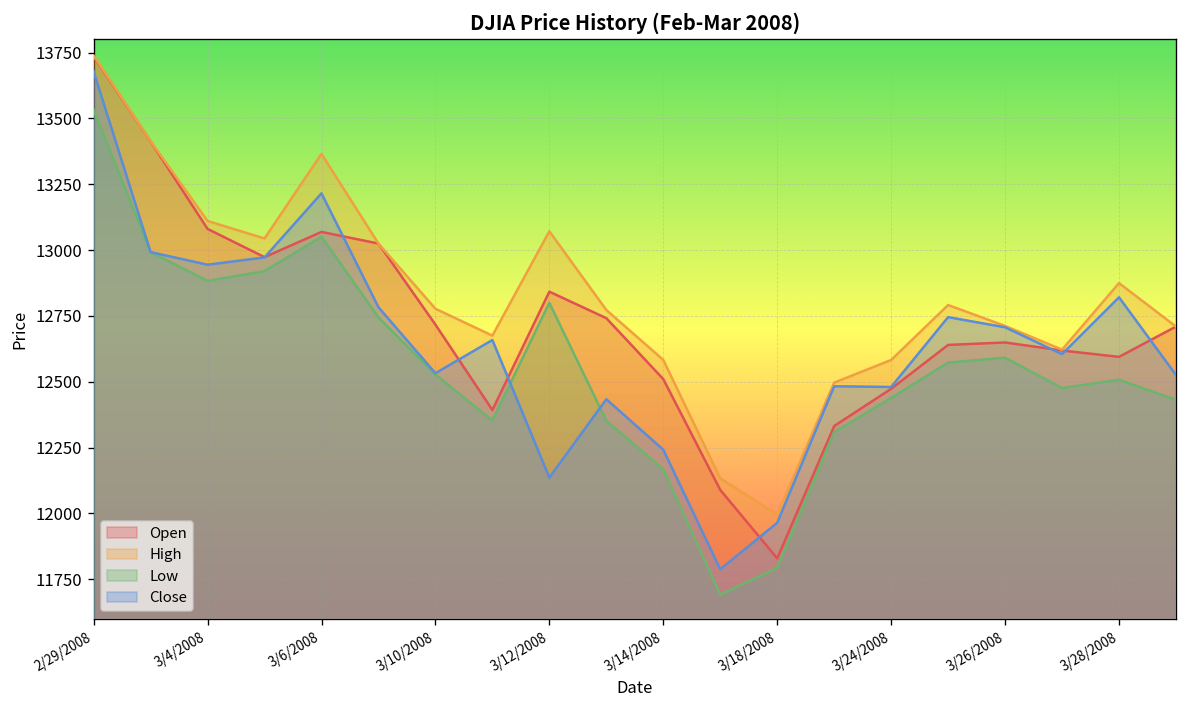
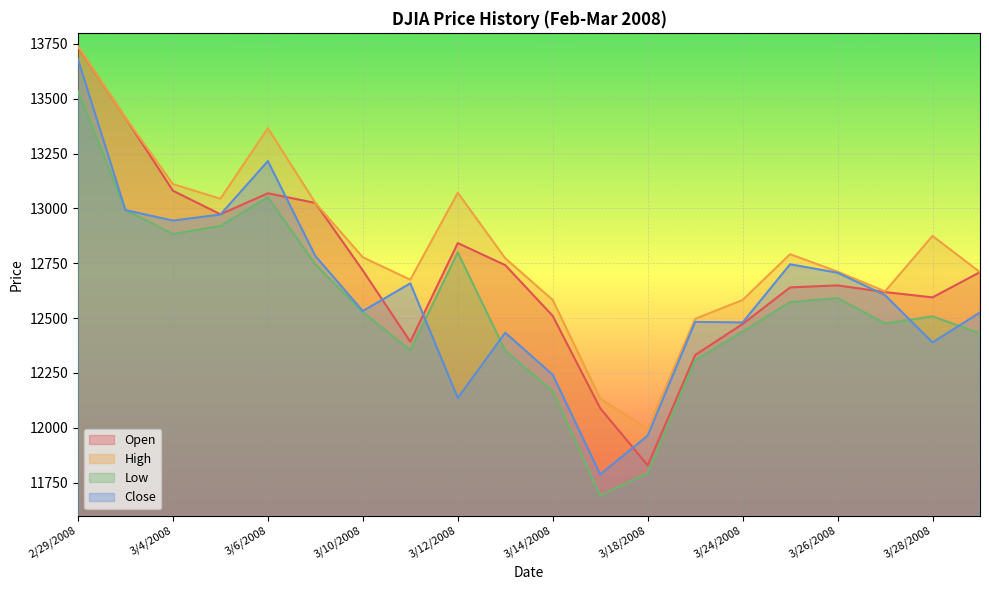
  {
    "Low": {
      "2/29/2008": 13530,
      "3/4/2008": 12880,
      "3/6/2008": 13050,
      "3/12/2008": 12800,
      "3/14/2008": 12170,
      "3/18/2008": 11790,
      "3/24/2008": 12440,
      "3/26/2008": 12590,
      "3/28/2008": 12510
    },
    "Close": {
      "2/29/2008": 13680,
      "3/4/2008": 12940,
      "3/6/2008": 13220,
      "3/12/2008": 12140,
      "3/14/2008": 12240,
      "3/18/2008": 11960,
-     "3/28/2008": 12820
+     "3/28/2008": 12390
    }
  }
